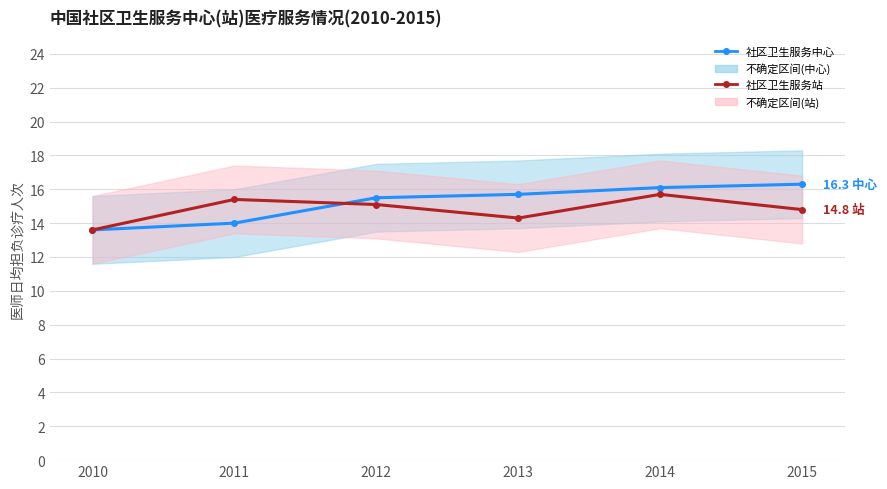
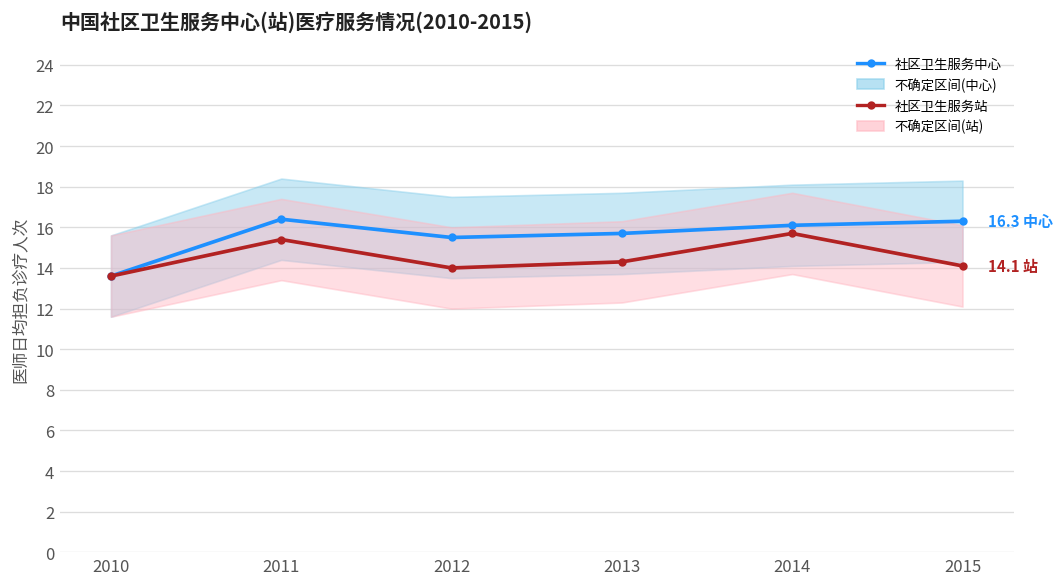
  {
    "社区卫生服务中心": {
-     "2011": 14.0,
+     "2011": 16.4,
      "2012": 15.5,
      "2013": 15.7,
      "2014": 16.1
    },
    "社区卫生服务站": {
-     "2012": 15.1,
-     "2015": 14.8
+     "2012": 14.0,
+     "2015": 14.1
    }
  }
